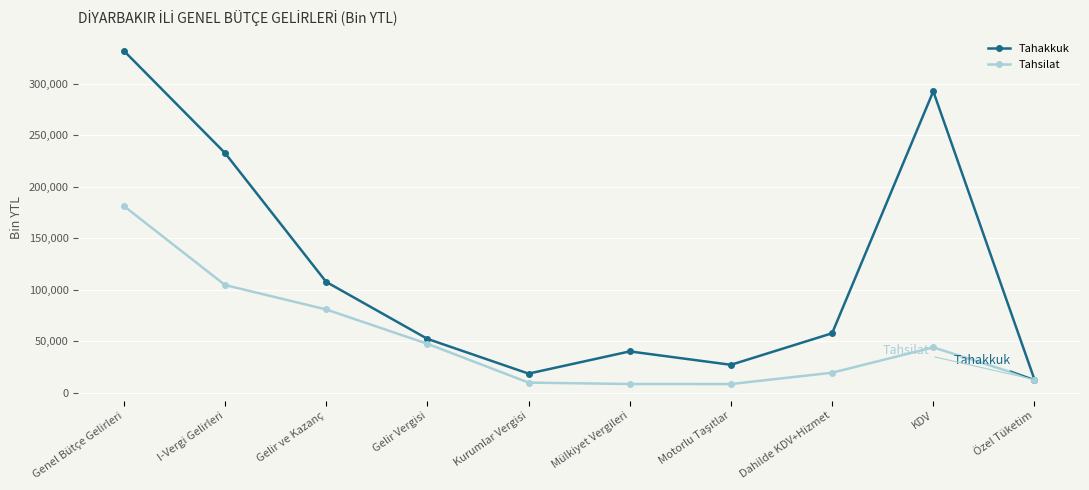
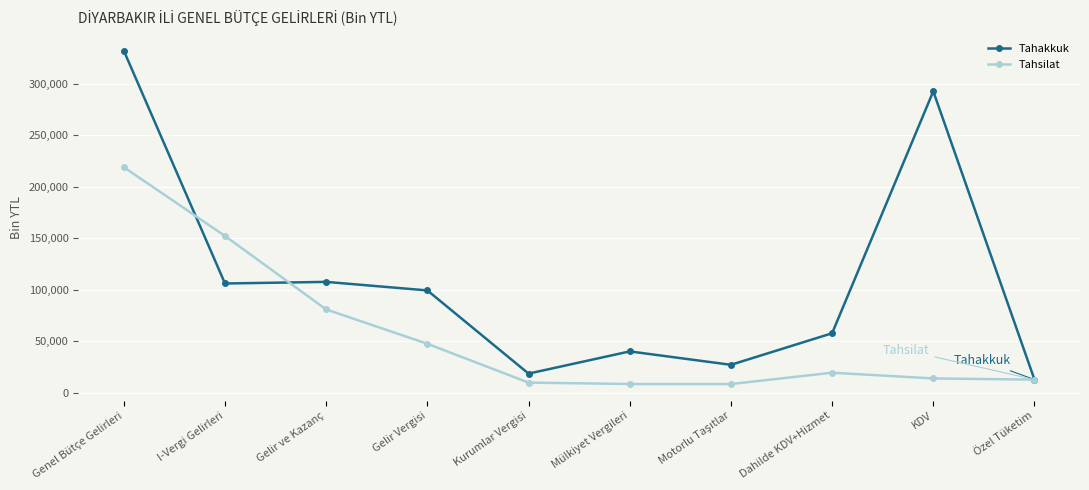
  {
    "Tahakkuk": {
      "Genel Bütçe Gelirleri": "332,000",
-     "I-Vergi Gelirleri": "233,000",
+     "I-Vergi Gelirleri": "106,000",
      "Gelir ve Kazanç": "108,000",
-     "Gelir Vergisi": "53,000",
+     "Gelir Vergisi": "99,000",
      "Kurumlar Vergisi": "19,000",
      "Mülkiyet Vergileri": "40,000",
      "Motorlu Taşıtlar": "27,000",
      "Dahilde KDV+Hizmet": "58,000",
      "KDV": "293,000"
    },
    "Tahsilat": {
-     "Genel Bütçe Gelirleri": "181,000",
-     "I-Vergi Gelirleri": "105,000",
+     "Genel Bütçe Gelirleri": "219,000",
+     "I-Vergi Gelirleri": "152,000",
      "Gelir ve Kazanç": "81,000",
      "Gelir Vergisi": "48,000",
      "Kurumlar Vergisi": "10,000",
      "Mülkiyet Vergileri": "9,000",
      "Motorlu Taşıtlar": "9,000",
      "Dahilde KDV+Hizmet": "20,000",
-     "KDV": "44,000"
+     "KDV": "14,000"
    }
  }
